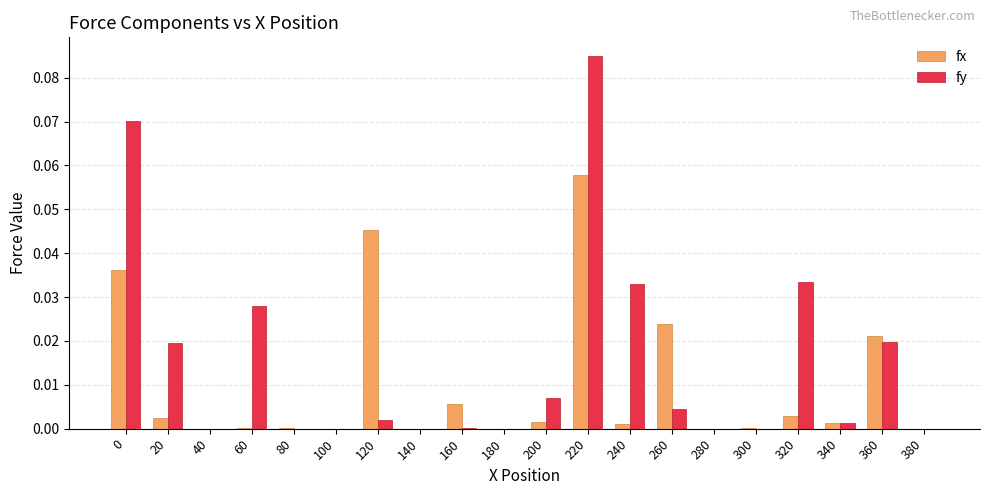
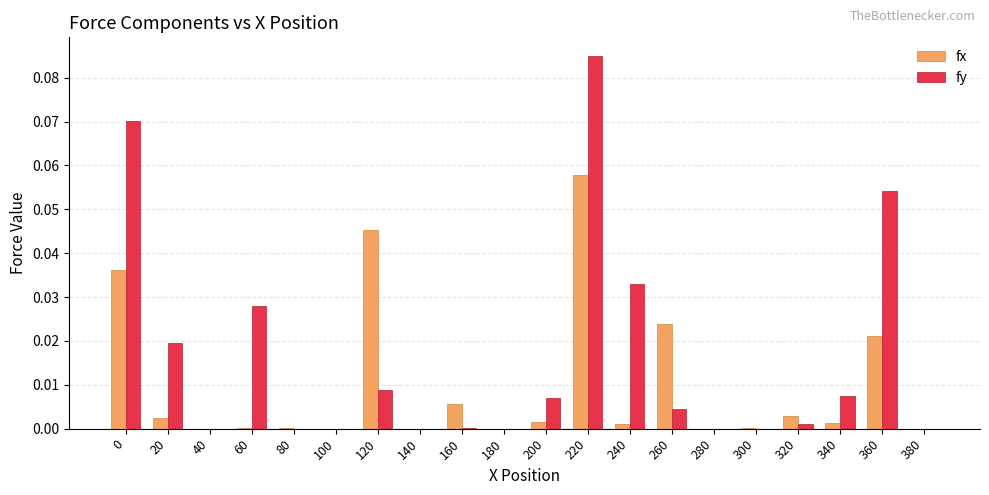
  {
    "fx": {
      "0": 0.036,
      "20": 0.002,
      "120": 0.045,
      "160": 0.006,
      "200": 0.002,
      "220": 0.058,
      "240": 0.001,
      "260": 0.024,
      "320": 0.003,
      "340": 0.001,
      "360": 0.021
    },
    "fy": {
      "0": 0.070,
      "20": 0.020,
      "60": 0.028,
-     "120": 0.002,
+     "120": 0.009,
      "200": 0.007,
      "220": 0.085,
      "240": 0.033,
      "260": 0.004,
-     "320": 0.034,
-     "340": 0.001,
-     "360": 0.020
+     "320": 0.001,
+     "340": 0.007,
+     "360": 0.054
    }
  }
